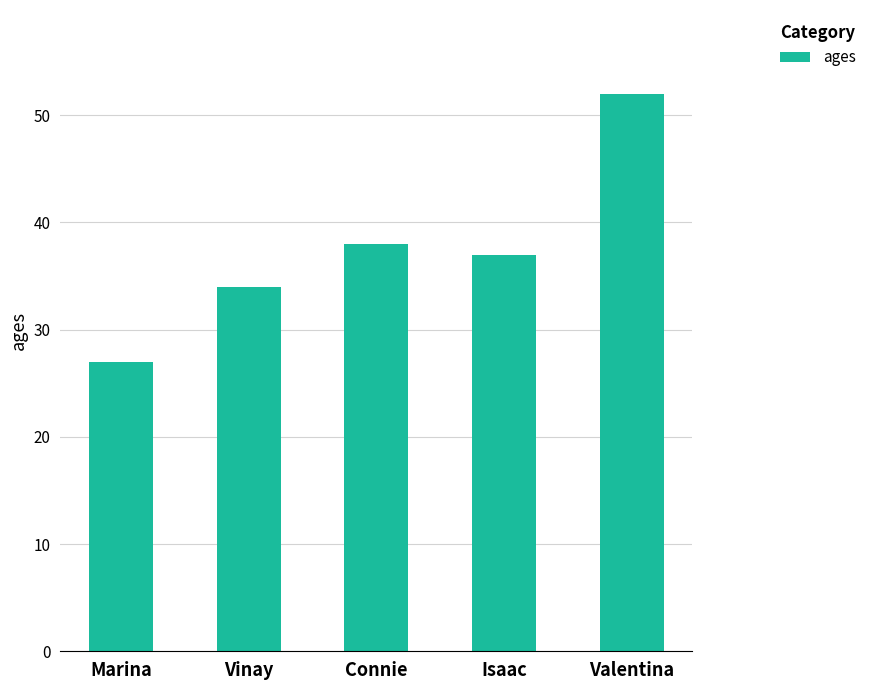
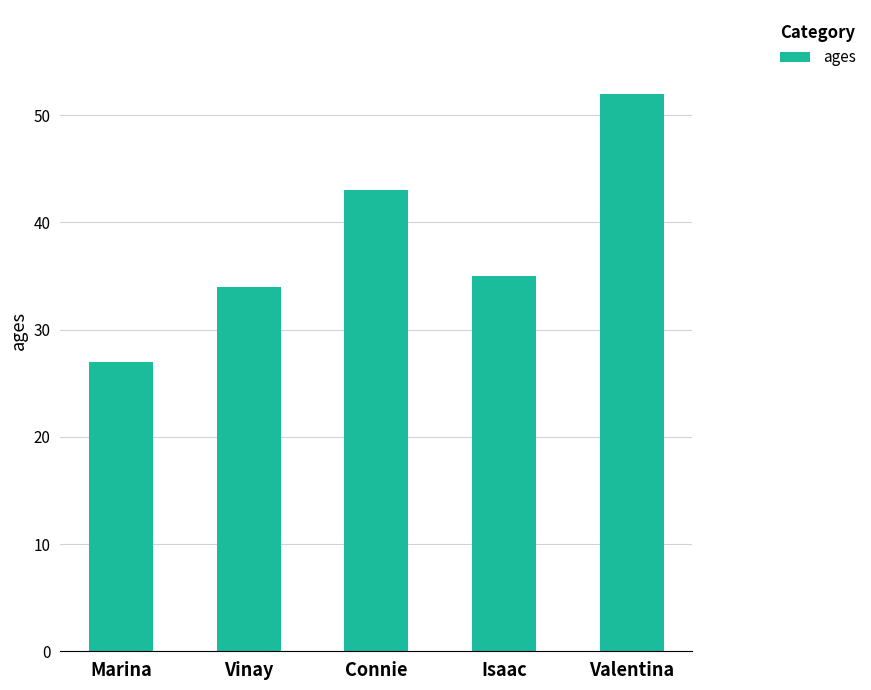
  {
    "Marina": 27,
    "Vinay": 34,
-   "Connie": 38,
-   "Isaac": 37,
+   "Connie": 43,
+   "Isaac": 35,
    "Valentina": 52
  }
